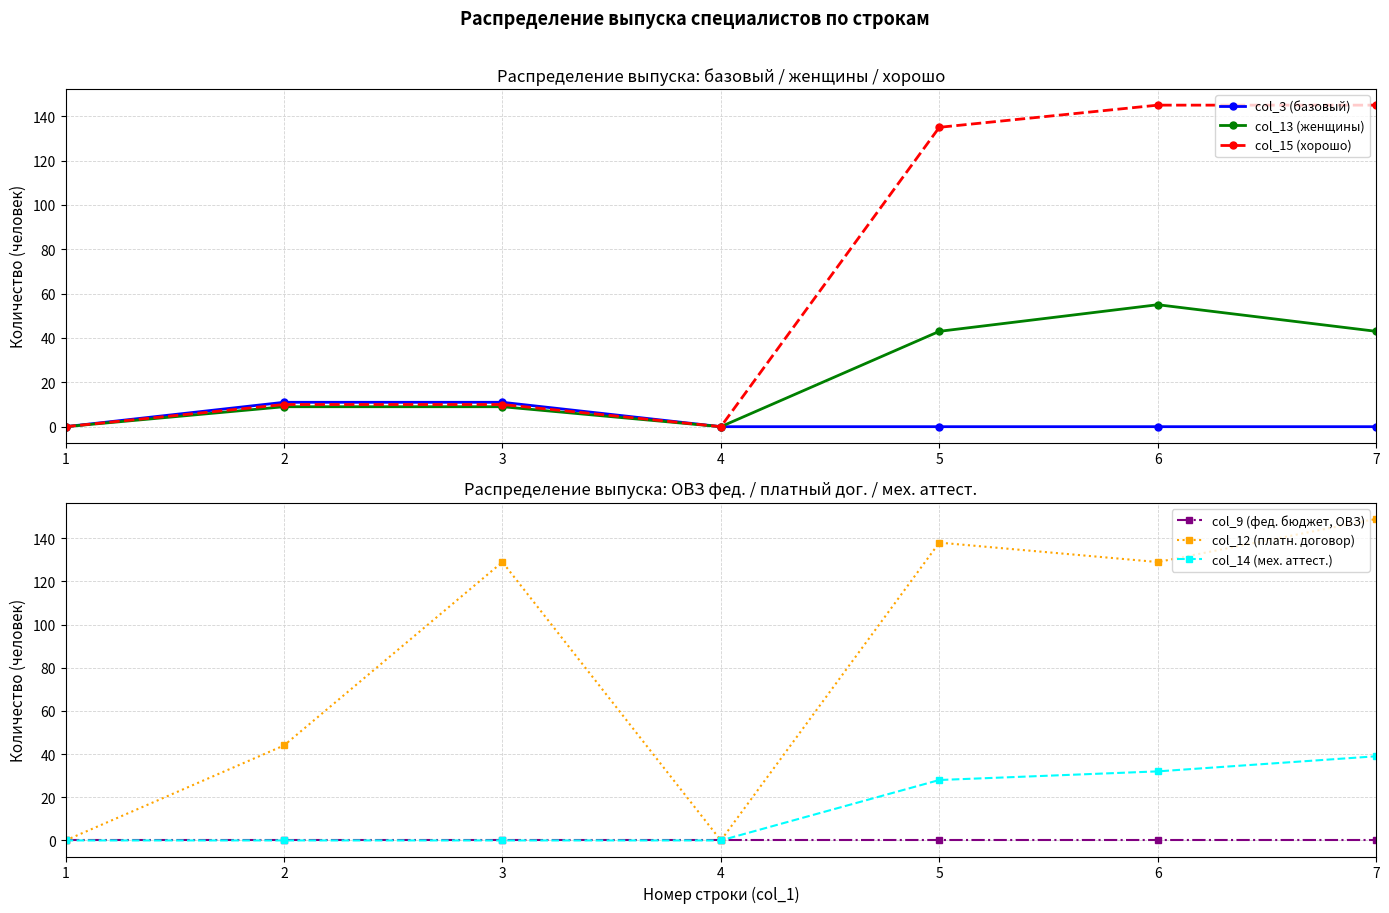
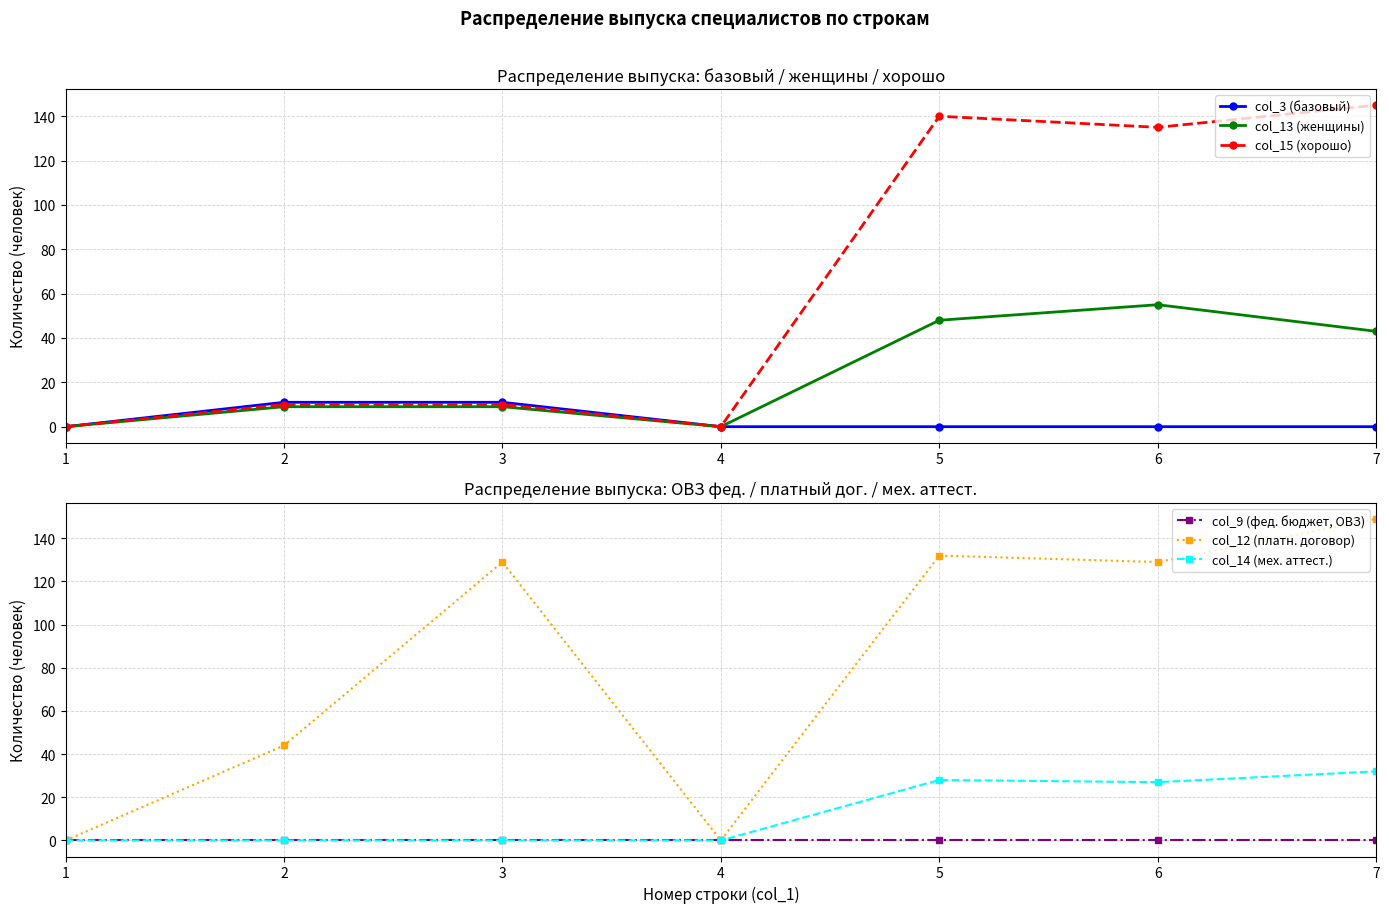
  {
    "Распределение выпуска: базовый / женщины / хорошо": {
      "col_3 (базовый)": {
        "5": 0,
        "6": 0,
        "7": 0
      },
      "col_13 (женщины)": {
-       "5": 43,
+       "5": 48,
        "6": 55,
        "7": 43
      },
      "col_15 (хорошо)": {
-       "5": 135,
-       "6": 145,
+       "5": 140,
+       "6": 135,
        "7": 145
      }
    },
    "Распределение выпуска: ОВЗ фед. / платный дог. / мех. аттест.": {
      "col_9 (фед. бюджет, ОВЗ)": {
        "5": 0,
        "6": 0,
        "7": 0
      },
      "col_12 (платн. договор)": {
        "2": 44,
        "3": 129,
-       "5": 138,
+       "5": 132,
        "6": 129,
        "7": 149
      },
      "col_14 (мех. аттест.)": {
        "5": 28,
-       "6": 32,
-       "7": 39
+       "6": 27,
+       "7": 32
      }
    }
  }
